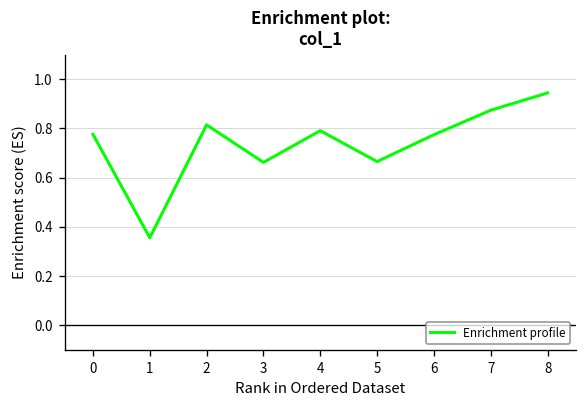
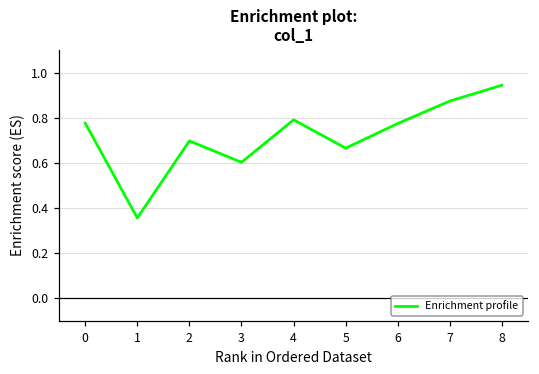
  {
    "0": 0.78,
    "1": 0.36,
-   "2": 0.81,
-   "3": 0.66,
+   "2": 0.70,
+   "3": 0.60,
    "4": 0.79,
    "5": 0.67,
    "6": 0.77,
    "7": 0.87,
    "8": 0.94
  }
